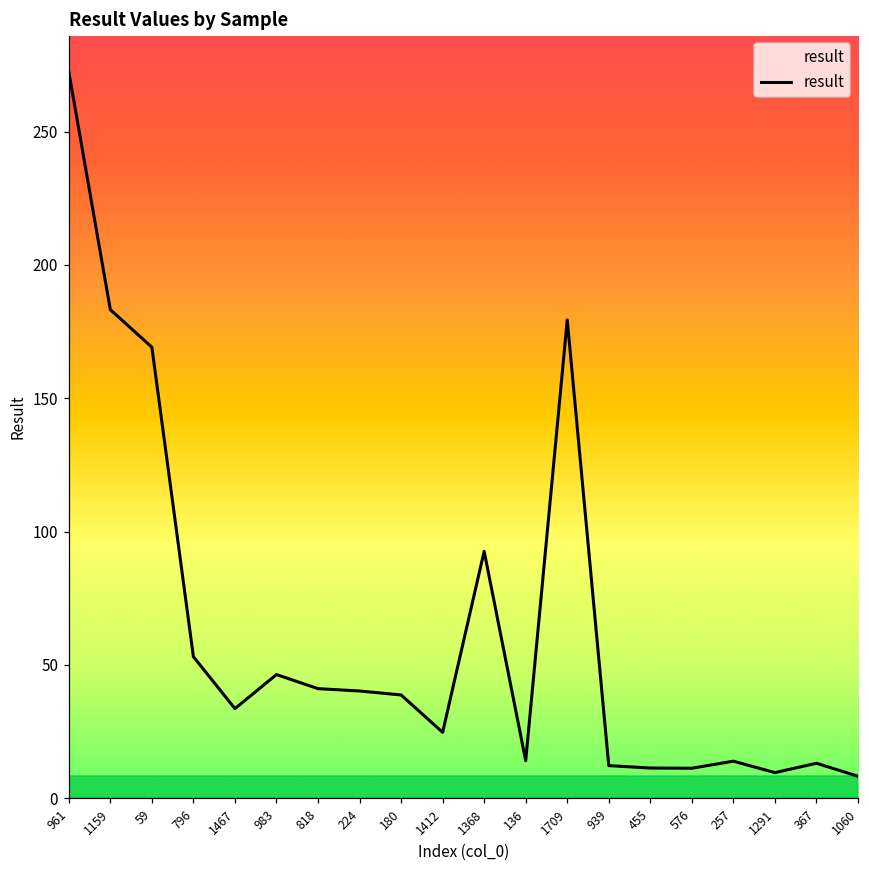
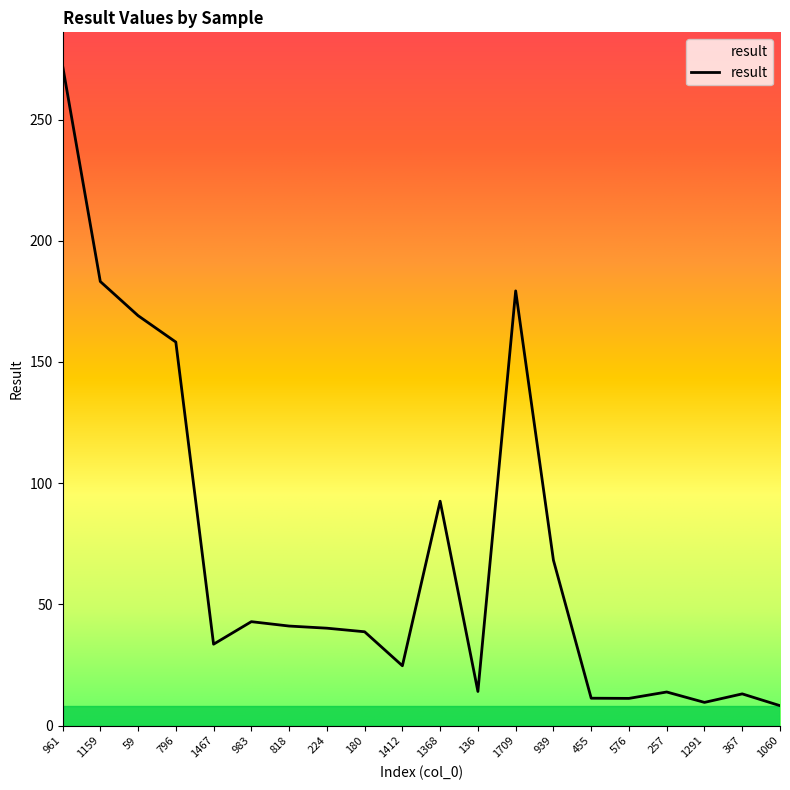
  {
    "961": 272,
    "1159": 183,
    "59": 169,
-   "796": 53,
+   "796": 158,
    "1467": 34,
-   "983": 46,
+   "983": 43,
    "818": 41,
    "224": 40,
    "180": 39,
    "1412": 25,
    "1368": 93,
    "136": 14,
    "1709": 179,
-   "939": 12,
+   "939": 68,
    "455": 11,
    "576": 11,
    "257": 14,
    "1291": 10,
    "367": 13,
    "1060": 8
  }
